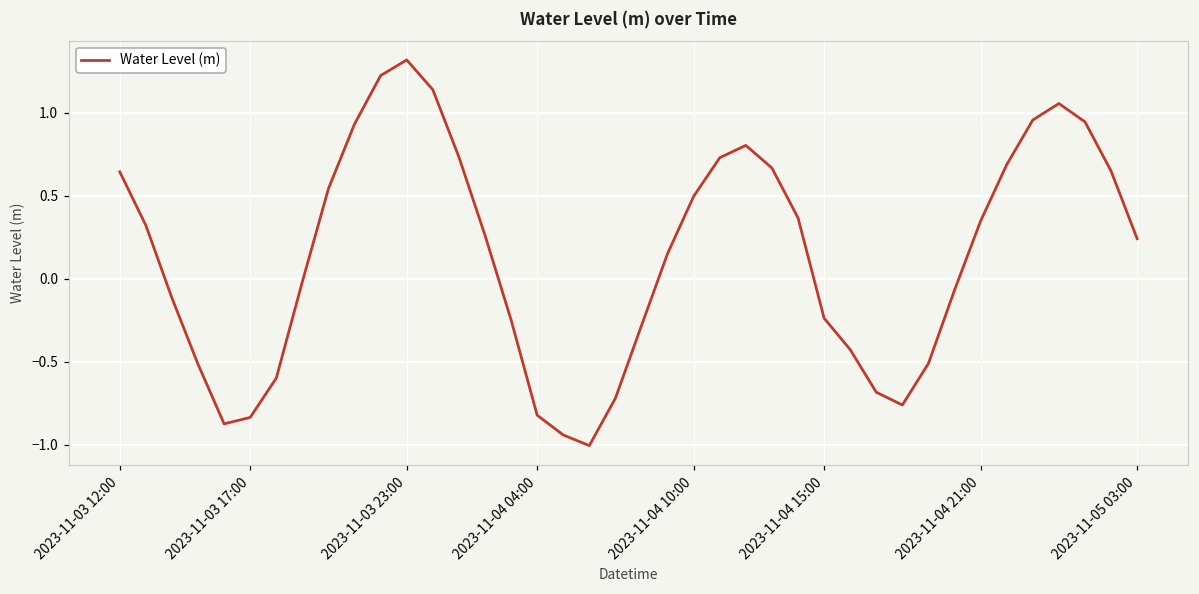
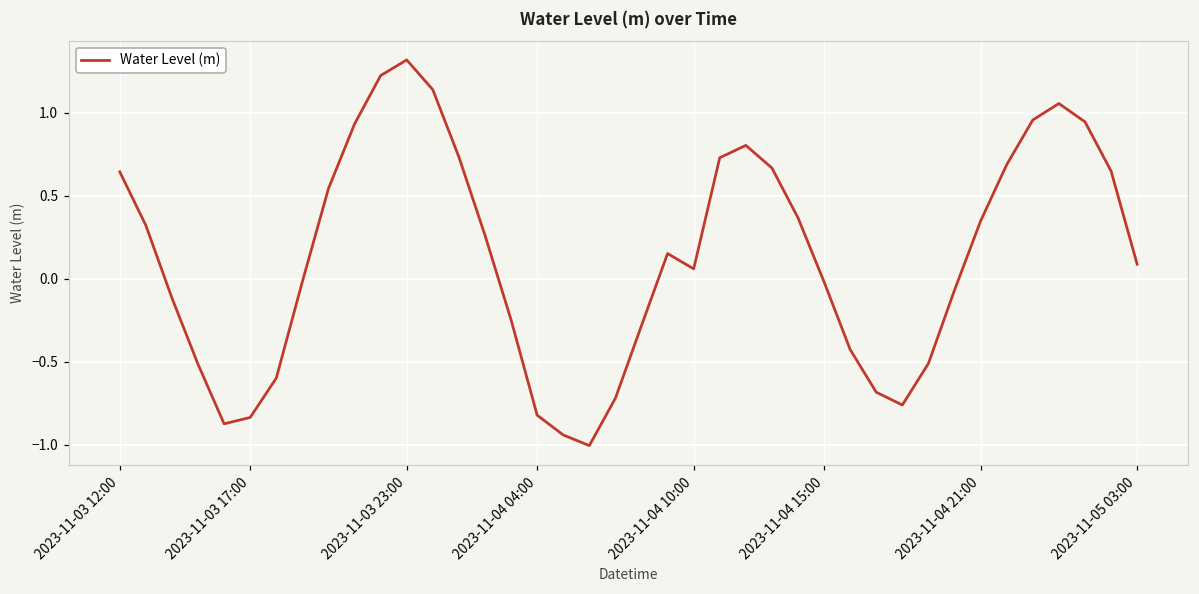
  {
    "2023-11-03 12:00": 0.64,
    "2023-11-03 17:00": -0.83,
    "2023-11-03 23:00": 1.32,
    "2023-11-04 04:00": -0.82,
-   "2023-11-04 10:00": 0.50,
-   "2023-11-04 15:00": -0.24,
+   "2023-11-04 10:00": 0.06,
+   "2023-11-04 15:00": -0.02,
    "2023-11-04 21:00": 0.35,
-   "2023-11-05 03:00": 0.24
+   "2023-11-05 03:00": 0.09
  }
